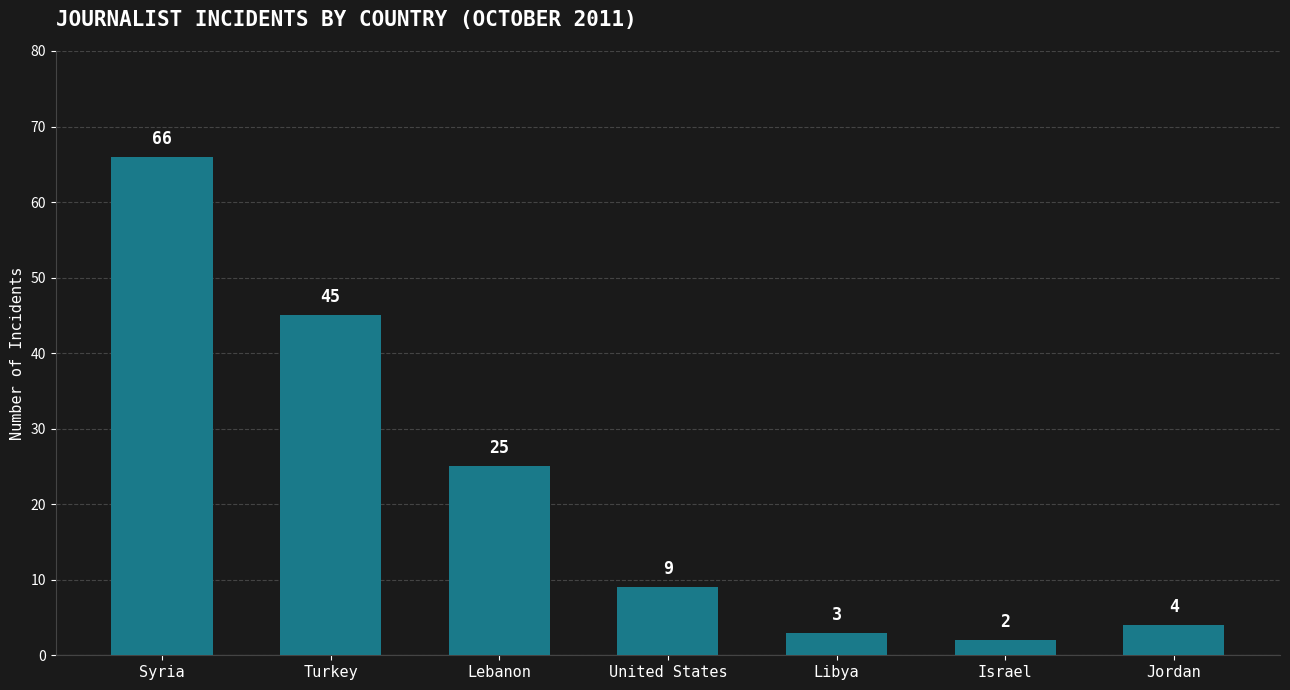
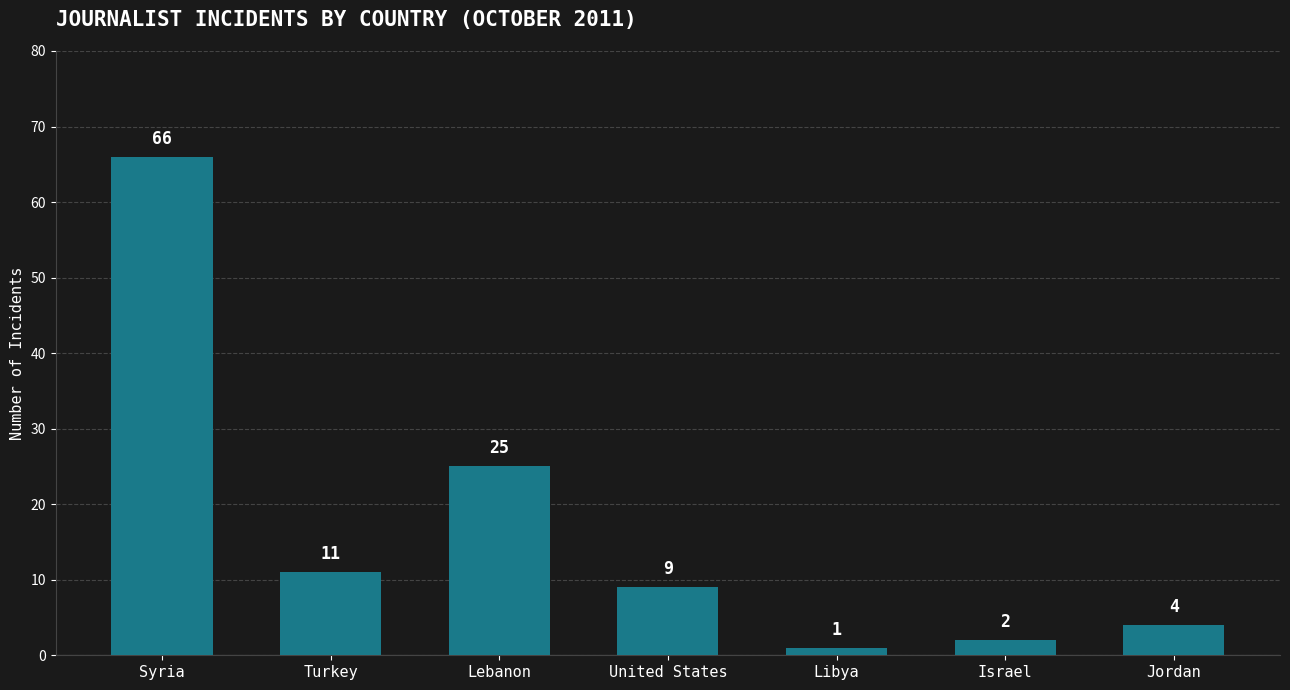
  {
    "Syria": 66,
-   "Turkey": 45,
+   "Turkey": 11,
    "Lebanon": 25,
    "United States": 9,
-   "Libya": 3,
+   "Libya": 1,
    "Israel": 2,
    "Jordan": 4
  }
